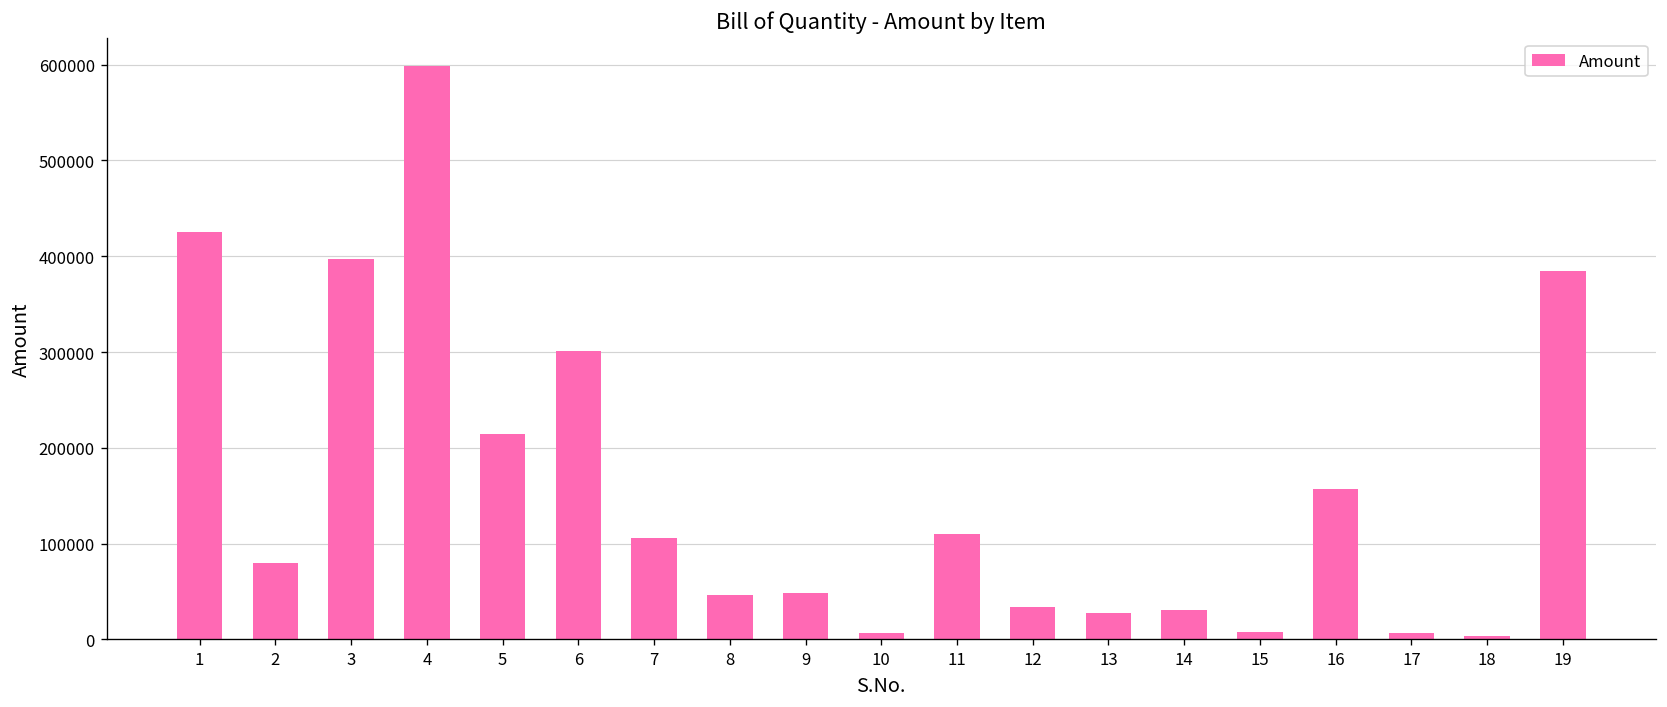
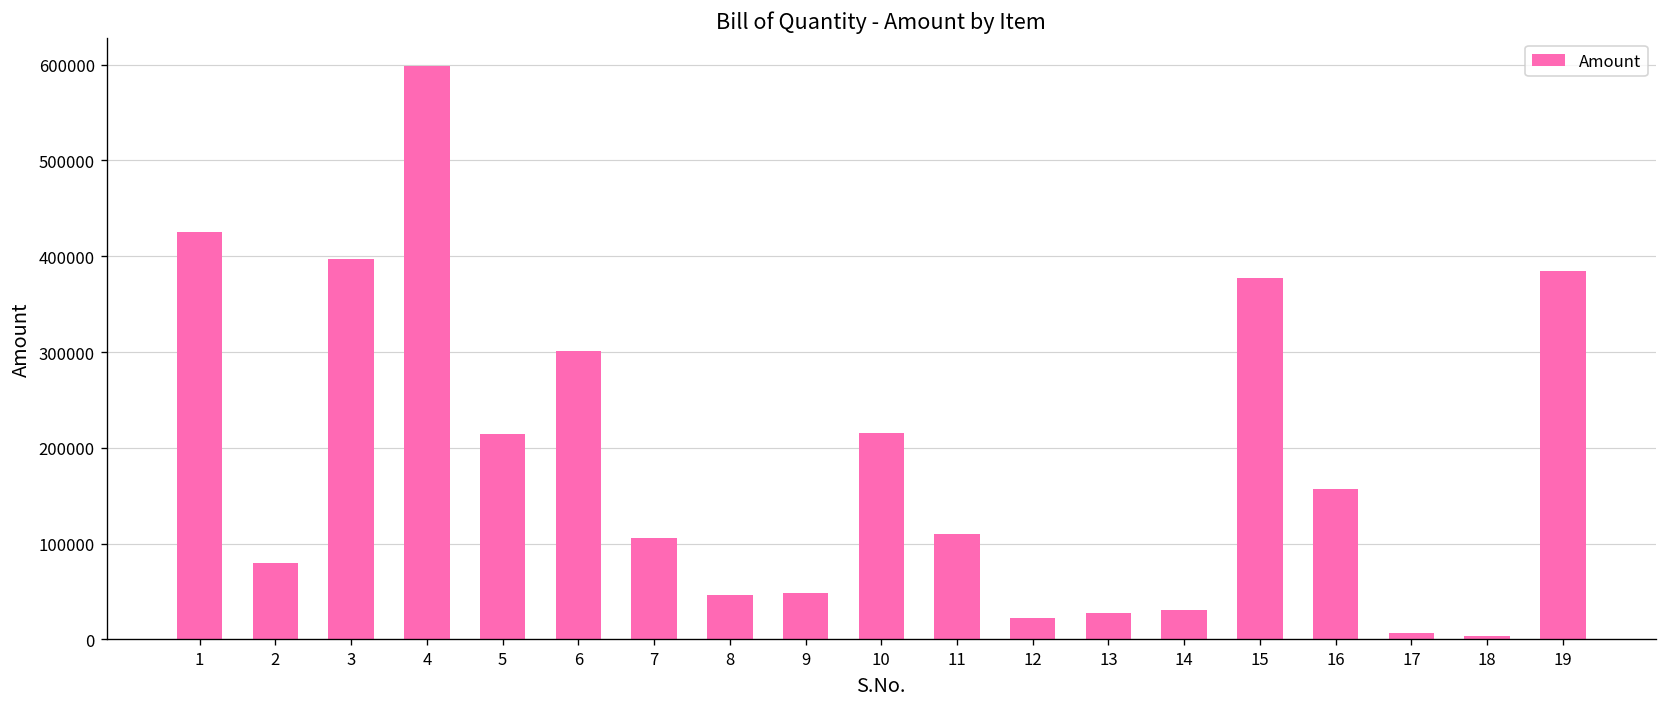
  {
    "1": 420000,
    "2": 80000,
    "3": 400000,
    "4": 600000,
    "5": 210000,
    "6": 300000,
    "7": 110000,
    "8": 50000,
    "9": 50000,
-   "10": 10000,
+   "10": 220000,
    "11": 110000,
-   "12": 30000,
+   "12": 20000,
    "13": 30000,
    "14": 30000,
-   "15": 10000,
+   "15": 380000,
    "16": 160000,
    "17": 10000,
    "18": 0,
    "19": 380000
  }
